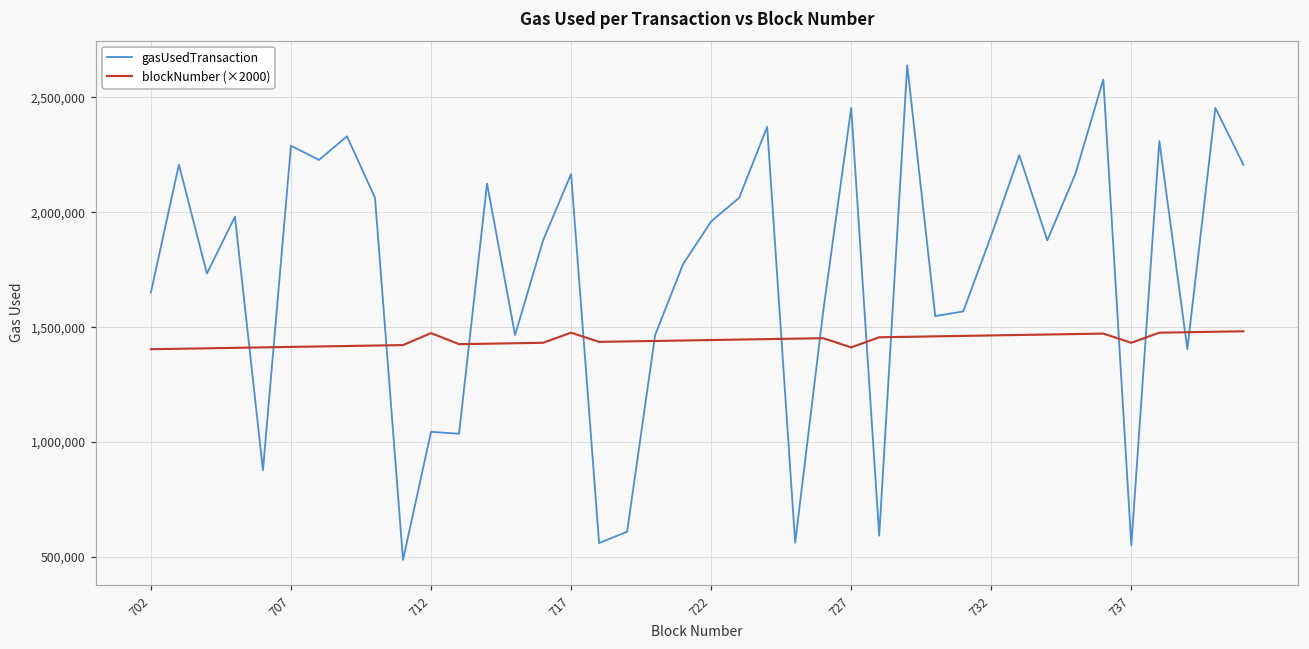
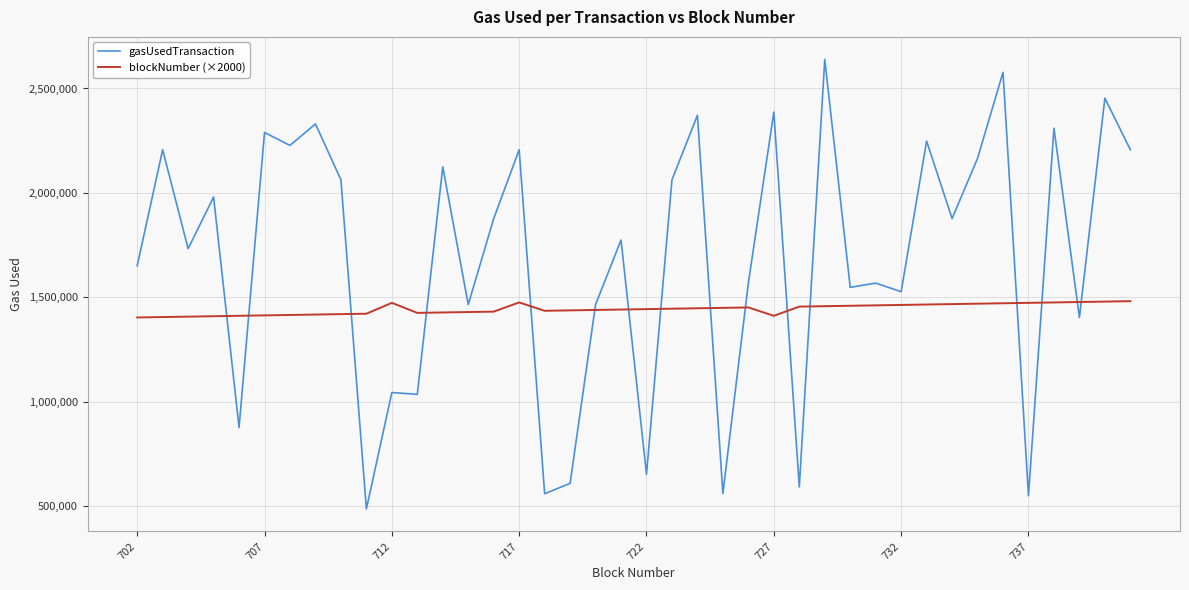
  {
    "gasUsedTransaction": {
      "702": "1,650,000",
      "707": "2,290,000",
      "712": "1,040,000",
-     "717": "2,170,000",
-     "722": "1,960,000",
-     "727": "2,450,000",
-     "732": "1,900,000",
+     "717": "2,210,000",
+     "722": "650,000",
+     "727": "2,390,000",
+     "732": "1,530,000",
      "737": "550,000"
    },
    "blockNumber (×2000)": {
      "702": "1,400,000",
      "707": "1,410,000",
      "712": "1,470,000",
      "717": "1,480,000",
      "722": "1,440,000",
      "727": "1,410,000",
      "732": "1,460,000",
-     "737": "1,430,000"
+     "737": "1,470,000"
    }
  }
